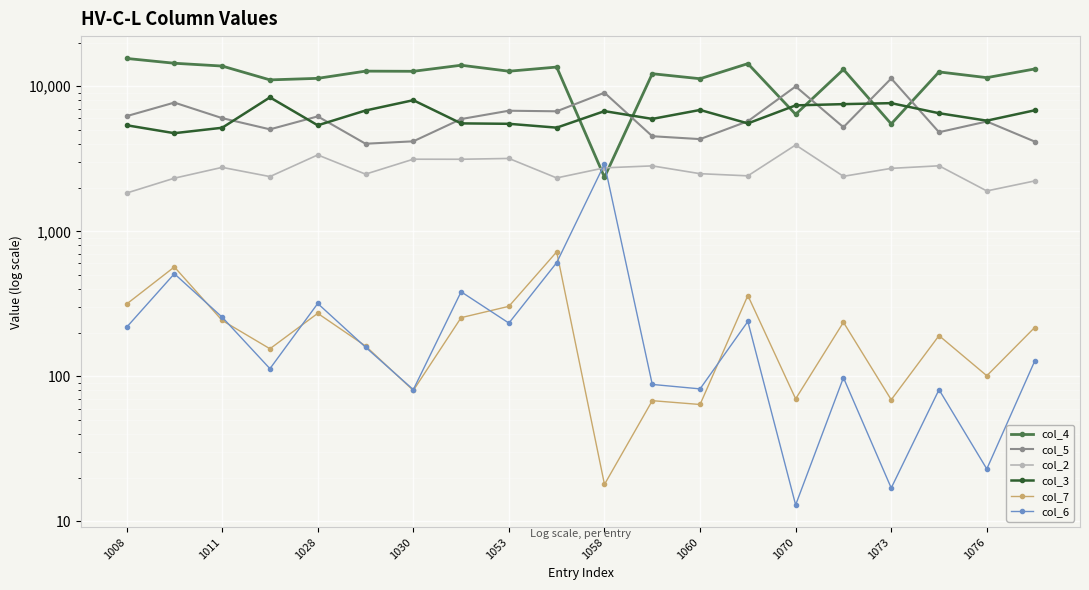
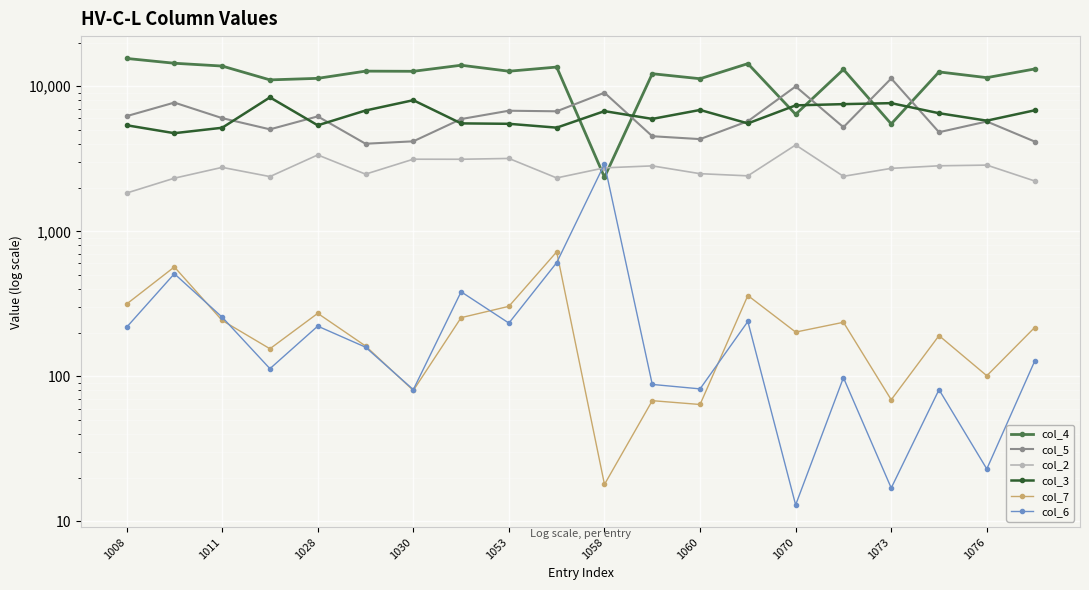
  {
    "col_5": {
      "1008": "6,200",
      "1011": "6,000",
      "1028": "6,200",
      "1030": "4,200",
      "1053": "7,000",
      "1058": "9,000",
      "1060": "4,300",
      "1070": "10,000",
      "1073": "11,000"
    },
    "col_2": {
      "1008": "1,800",
      "1011": "2,800",
      "1028": "3,400",
      "1030": "3,100",
      "1053": "3,200",
      "1058": "2,700",
      "1060": "2,500",
      "1070": "3,900",
      "1073": "2,700",
-     "1076": "1,900"
+     "1076": "2,900"
    },
    "col_7": {
      "1008": "320",
      "1011": "240",
      "1028": "270",
      "1053": "300",
      "1058": "18",
      "1060": "60",
-     "1070": "70",
+     "1070": "200",
      "1073": "70",
      "1076": "100"
    },
    "col_6": {
      "1008": "220",
      "1011": "260",
-     "1028": "320",
+     "1028": "220",
      "1053": "230",
      "1058": "2,900",
      "1060": "80",
      "1070": "13",
      "1073": "17",
      "1076": "23"
    }
  }
